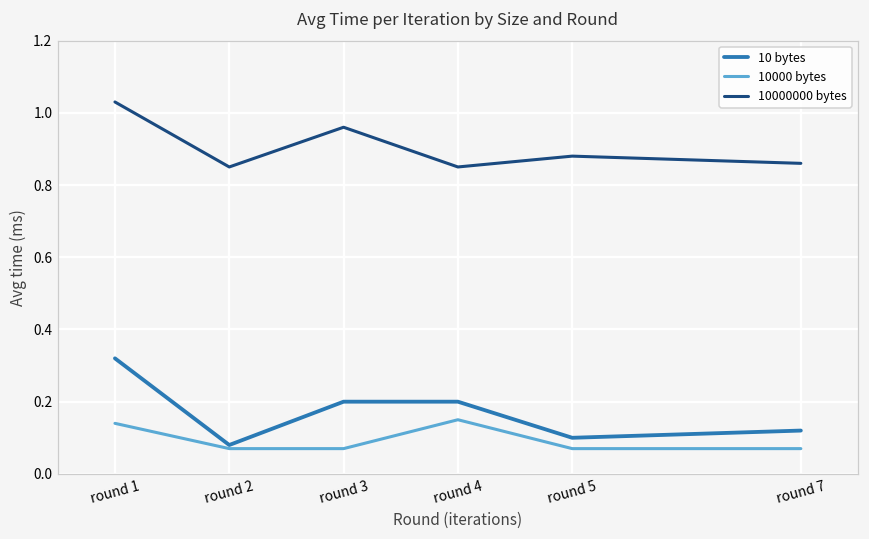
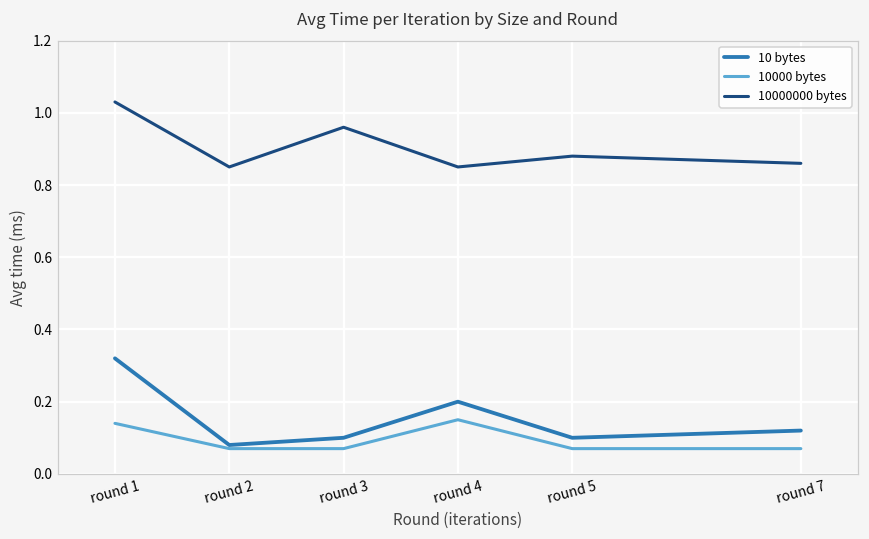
  {
    "10 bytes": {
      "round 1": 0.32,
      "round 2": 0.08,
-     "round 3": 0.2,
+     "round 3": 0.1,
      "round 4": 0.2,
      "round 5": 0.1,
      "round 7": 0.12
    },
    "10000 bytes": {
      "round 1": 0.14,
      "round 2": 0.07,
      "round 3": 0.07,
      "round 4": 0.15,
      "round 5": 0.07,
      "round 7": 0.07
    },
    "10000000 bytes": {
      "round 1": 1.03,
      "round 2": 0.85,
      "round 3": 0.96,
      "round 4": 0.85,
      "round 5": 0.88,
      "round 7": 0.86
    }
  }
